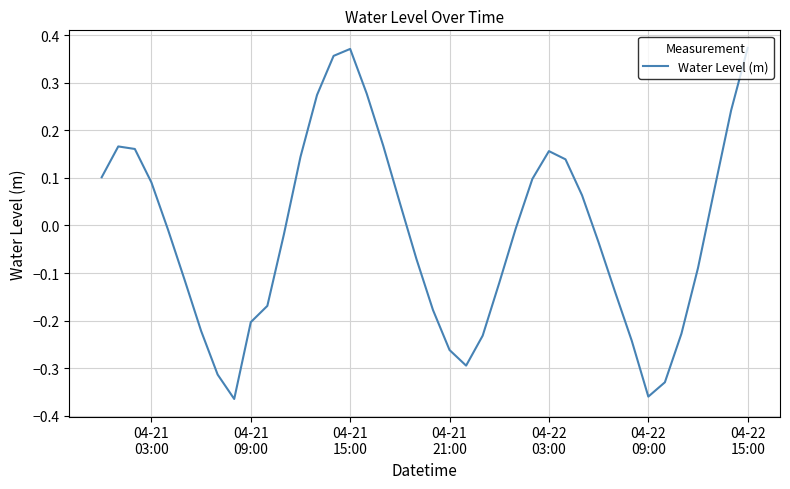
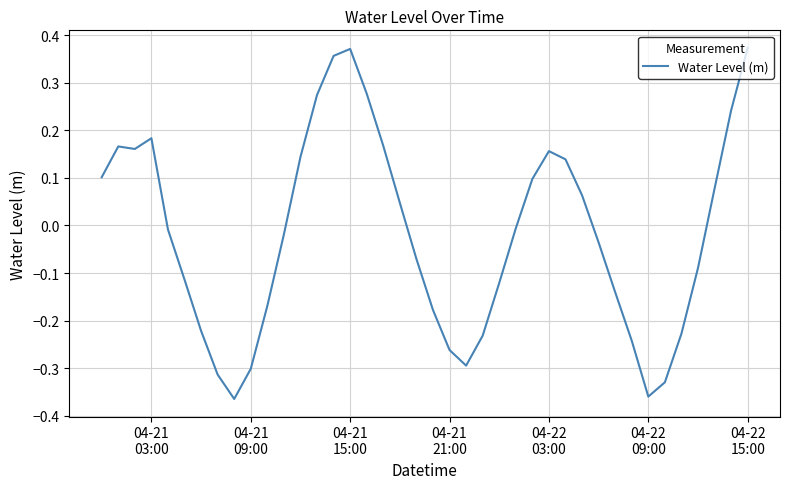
  {
-   "04-21 03:00": 0.09,
-   "04-21 09:00": -0.20,
+   "04-21 03:00": 0.18,
+   "04-21 09:00": -0.30,
    "04-21 15:00": 0.37,
    "04-21 21:00": -0.26,
    "04-22 03:00": 0.16,
    "04-22 09:00": -0.36
  }
